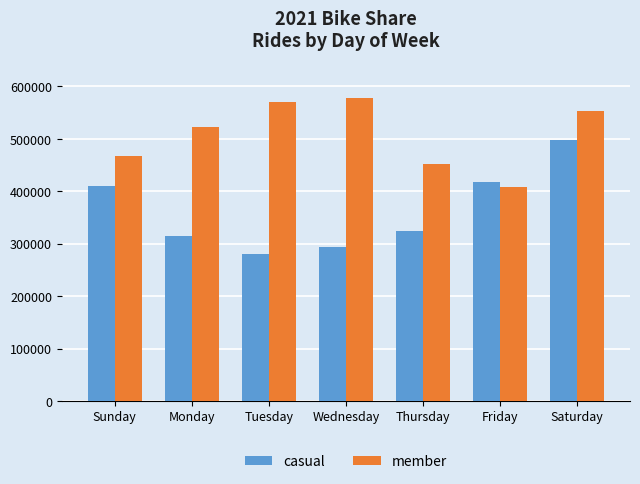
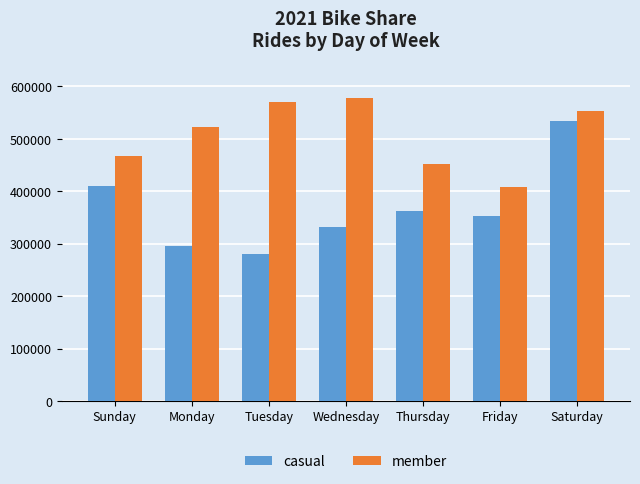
  {
    "casual": {
      "Sunday": 410000,
-     "Monday": 320000,
+     "Monday": 300000,
      "Tuesday": 280000,
-     "Wednesday": 290000,
-     "Thursday": 320000,
-     "Friday": 420000,
-     "Saturday": 500000
+     "Wednesday": 330000,
+     "Thursday": 360000,
+     "Friday": 350000,
+     "Saturday": 530000
    },
    "member": {
      "Sunday": 470000,
      "Monday": 520000,
      "Tuesday": 570000,
      "Wednesday": 580000,
      "Thursday": 450000,
      "Friday": 410000,
      "Saturday": 550000
    }
  }
